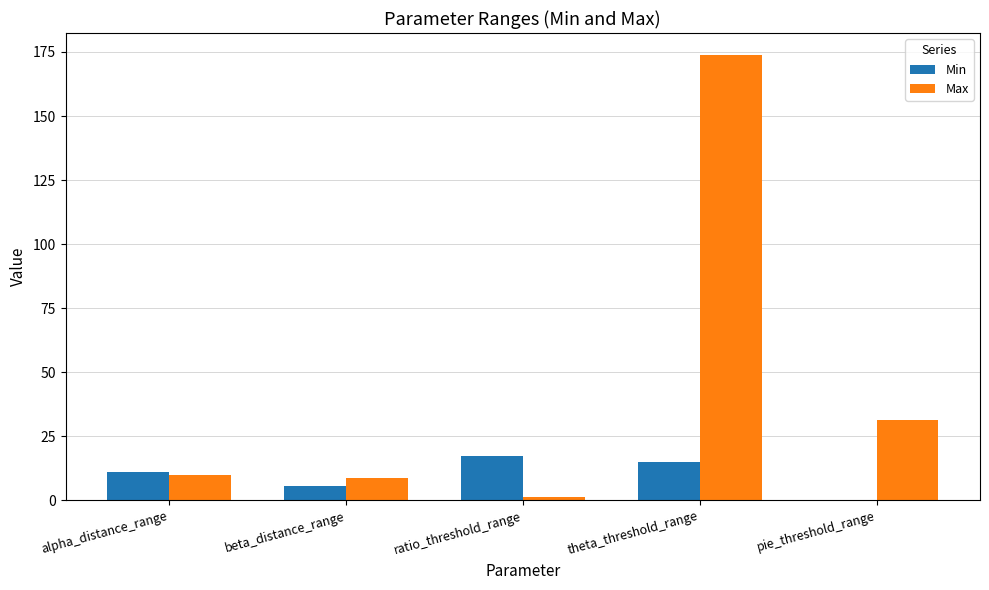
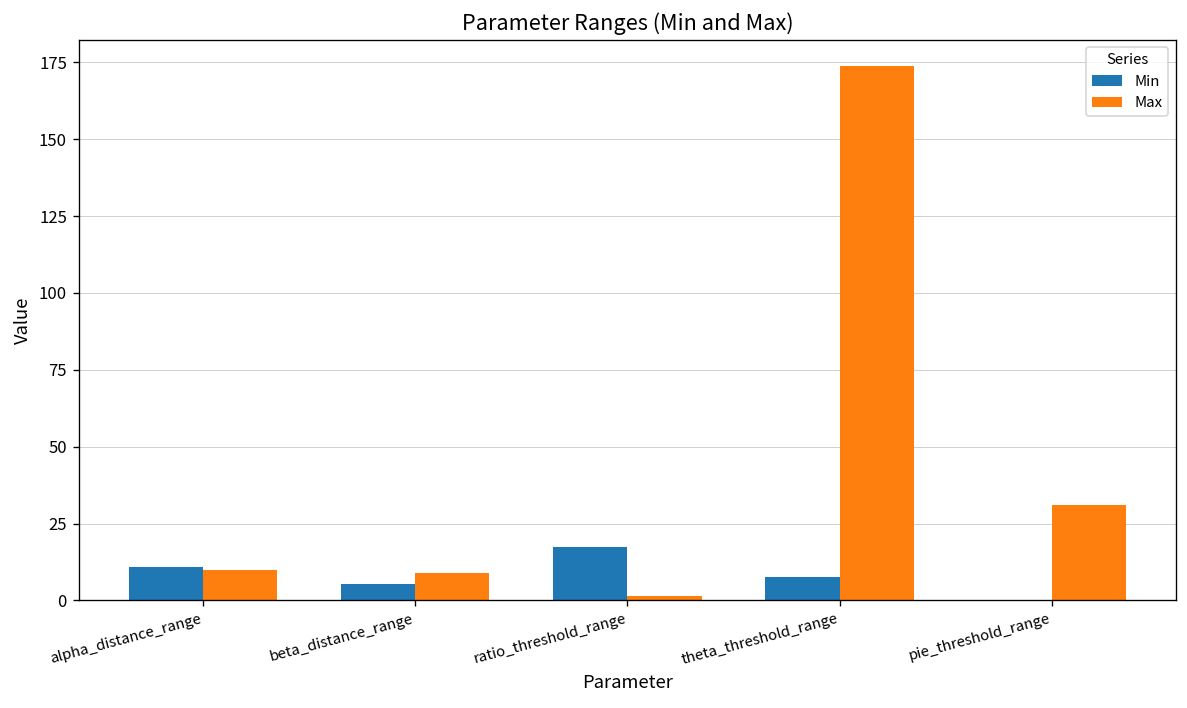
  {
    "Min": {
      "alpha_distance_range": 11,
      "beta_distance_range": 6,
      "ratio_threshold_range": 17,
-     "theta_threshold_range": 15,
+     "theta_threshold_range": 8,
      "pie_threshold_range": 0
    },
    "Max": {
      "alpha_distance_range": 10,
      "beta_distance_range": 9,
      "ratio_threshold_range": 1,
      "theta_threshold_range": 174,
      "pie_threshold_range": 31
    }
  }
